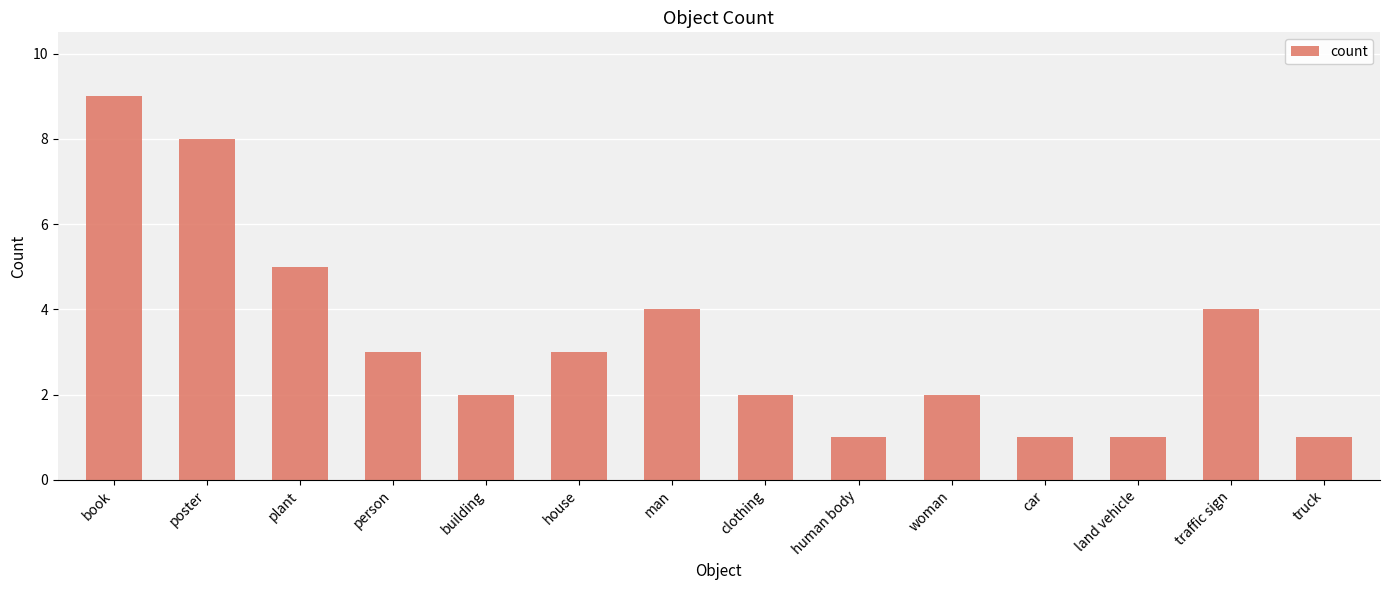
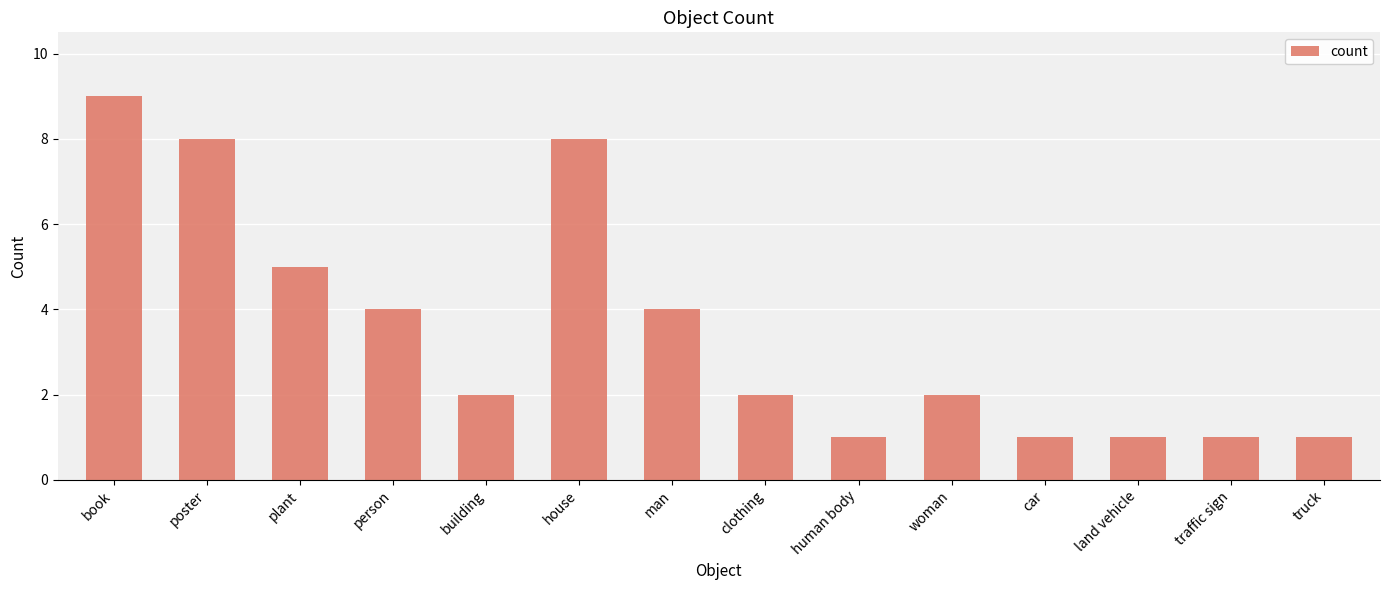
  {
    "book": 9,
    "poster": 8,
    "plant": 5,
-   "person": 3,
+   "person": 4,
    "building": 2,
-   "house": 3,
+   "house": 8,
    "man": 4,
    "clothing": 2,
    "human body": 1,
    "woman": 2,
    "car": 1,
    "land vehicle": 1,
-   "traffic sign": 4,
+   "traffic sign": 1,
    "truck": 1
  }
